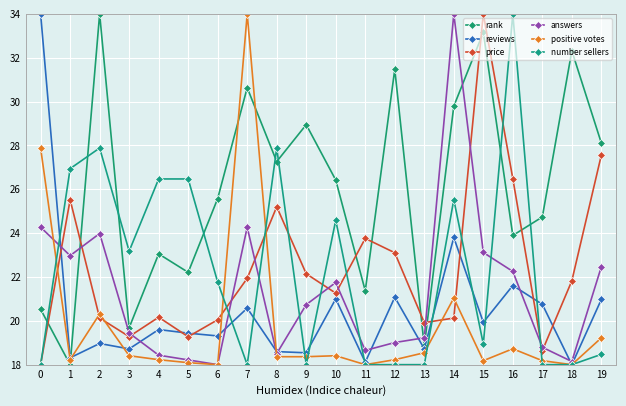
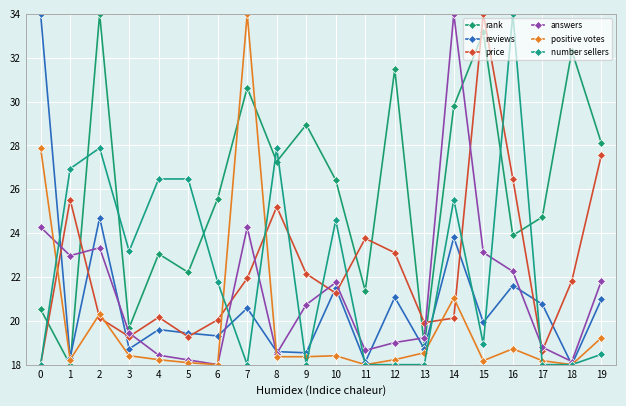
  {
    "reviews": {
      "0": 34.0,
-     "2": 19.0,
+     "2": 24.7,
      "3": 18.7,
      "4": 19.6,
      "5": 19.4,
      "6": 19.3,
      "7": 20.6,
      "9": 18.5,
-     "10": 21.0,
+     "10": 21.5,
      "12": 21.1,
      "13": 18.7,
      "14": 23.8,
      "15": 19.9,
      "16": 21.6,
      "17": 20.8,
      "19": 21.0
    },
    "answers": {
      "0": 24.3,
      "1": 23.0,
-     "2": 24.0,
+     "2": 23.3,
      "3": 19.4,
      "4": 18.4,
      "5": 18.2,
      "7": 24.3,
      "9": 20.7,
      "10": 21.7,
      "11": 18.6,
      "12": 19.0,
      "13": 19.2,
      "14": 34.0,
      "15": 23.1,
      "16": 22.3,
      "17": 18.8,
      "18": 18.1,
-     "19": 22.5
+     "19": 21.8
    }
  }
